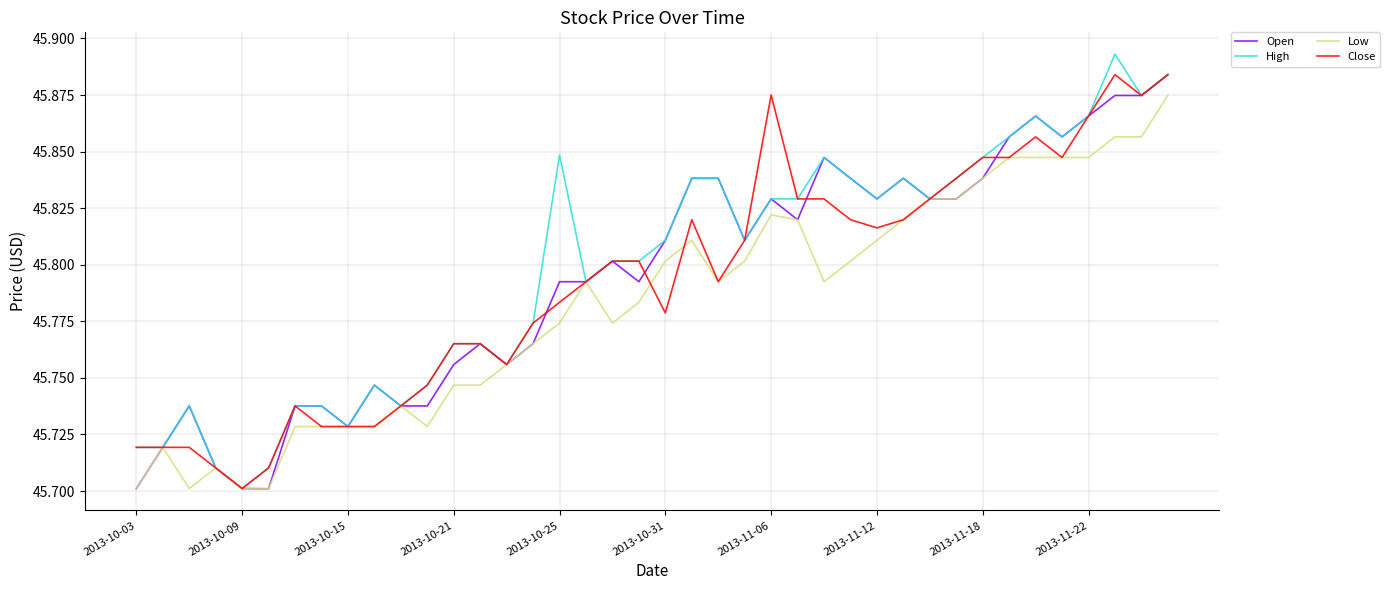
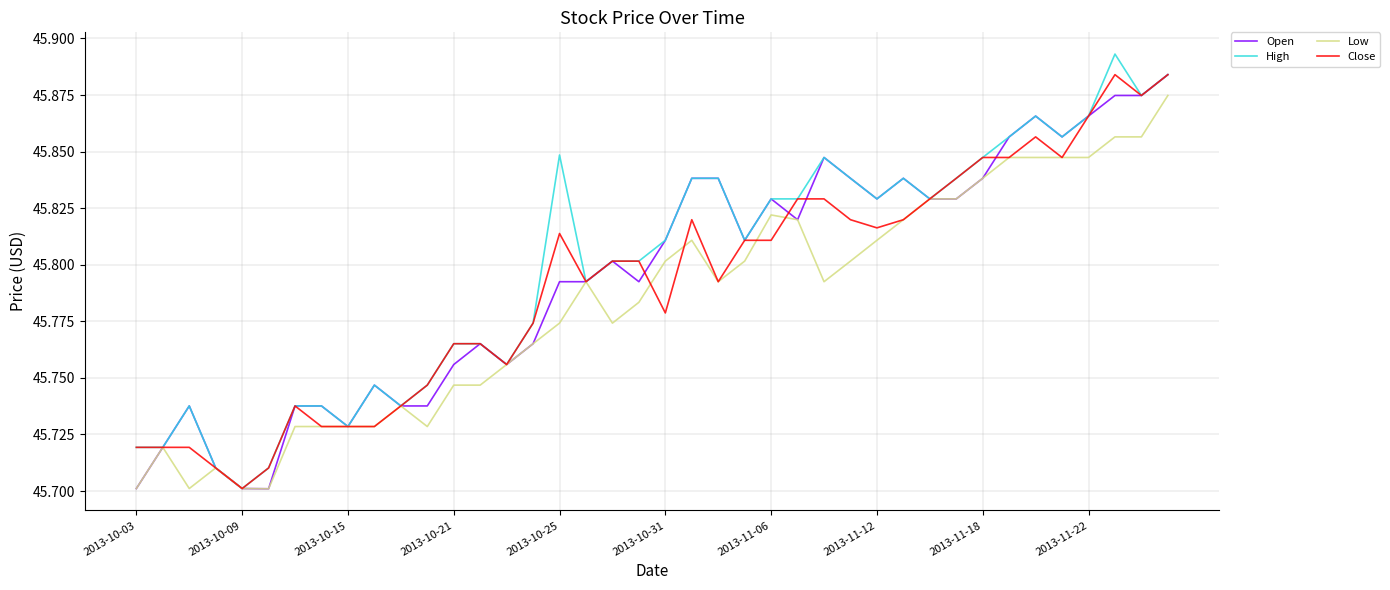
  {
    "Open": {
      "2013-10-21": 45.756,
      "2013-10-25": 45.793
    },
    "High": {
      "2013-10-25": 45.849
    },
    "Low": {
      "2013-10-21": 45.747,
      "2013-10-25": 45.774,
      "2013-10-31": 45.802,
      "2013-11-06": 45.822,
      "2013-11-12": 45.811,
      "2013-11-22": 45.847
    },
    "Close": {
-     "2013-10-25": 45.783,
+     "2013-10-25": 45.814,
      "2013-10-31": 45.779,
-     "2013-11-06": 45.875,
+     "2013-11-06": 45.811,
      "2013-11-12": 45.816
    }
  }
